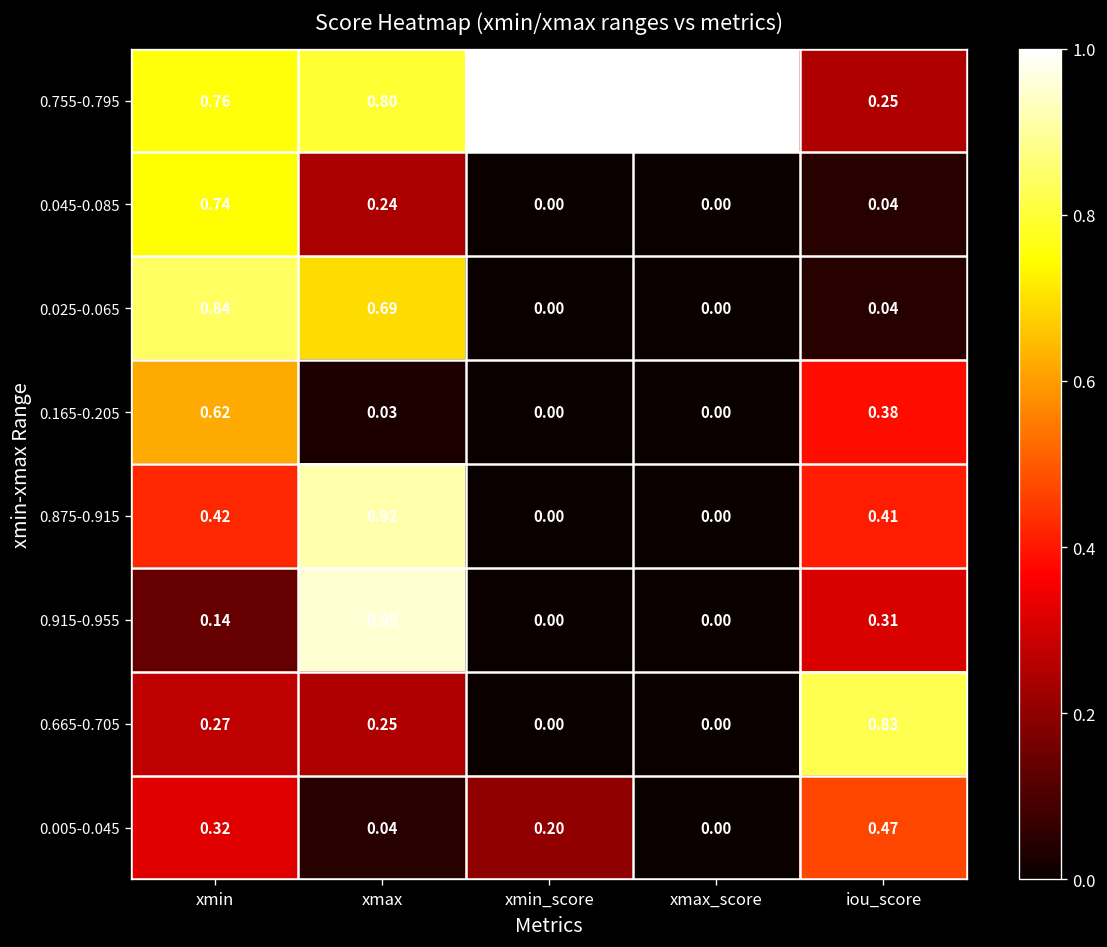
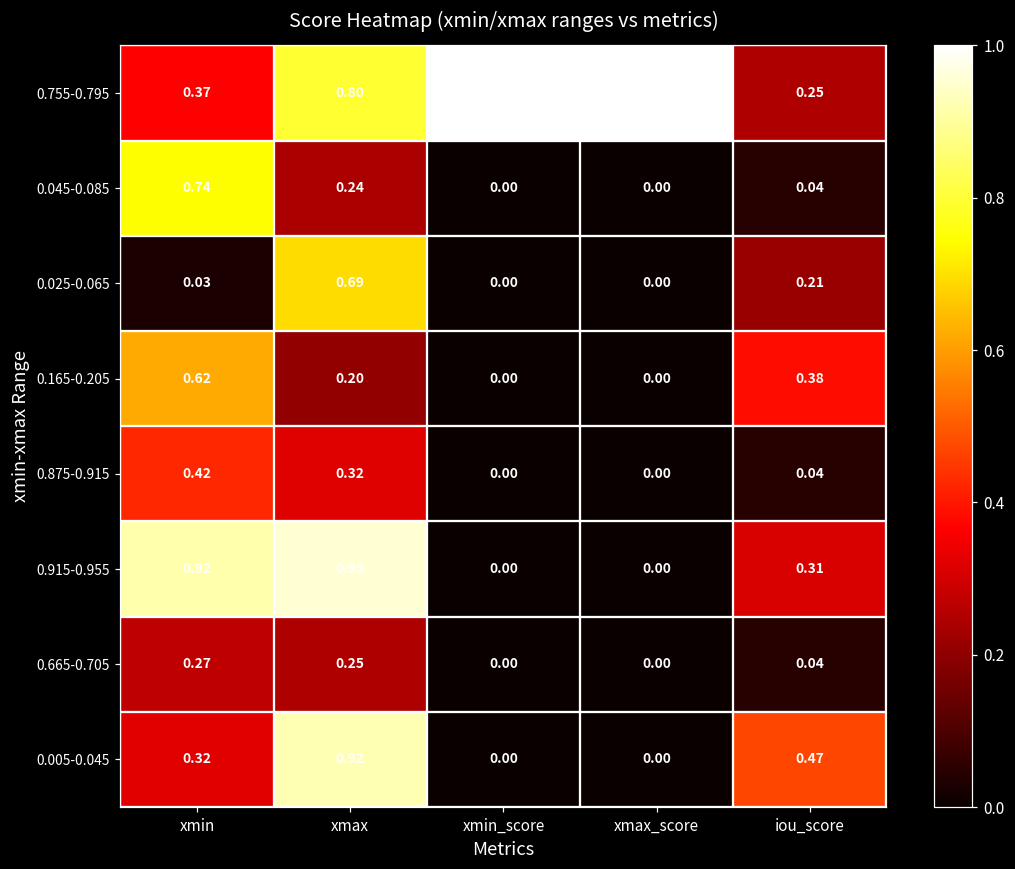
  {
    "0.755-0.795": {
-     "xmin": 0.76,
+     "xmin": 0.37,
      "xmax": 0.80,
      "iou_score": 0.25
    },
    "0.045-0.085": {
      "xmin": 0.74,
      "xmax": 0.24,
      "xmin_score": 0.00,
      "xmax_score": 0.00,
      "iou_score": 0.04
    },
    "0.025-0.065": {
-     "xmin": 0.84,
+     "xmin": 0.03,
      "xmax": 0.69,
      "xmin_score": 0.00,
      "xmax_score": 0.00,
-     "iou_score": 0.04
+     "iou_score": 0.21
    },
    "0.165-0.205": {
      "xmin": 0.62,
-     "xmax": 0.03,
+     "xmax": 0.20,
      "xmin_score": 0.00,
      "xmax_score": 0.00,
      "iou_score": 0.38
    },
    "0.875-0.915": {
      "xmin": 0.42,
-     "xmax": 0.92,
+     "xmax": 0.32,
      "xmin_score": 0.00,
      "xmax_score": 0.00,
-     "iou_score": 0.41
+     "iou_score": 0.04
    },
    "0.915-0.955": {
-     "xmin": 0.14,
+     "xmin": 0.92,
      "xmin_score": 0.00,
      "xmax_score": 0.00,
      "iou_score": 0.31
    },
    "0.665-0.705": {
      "xmin": 0.27,
      "xmax": 0.25,
      "xmin_score": 0.00,
      "xmax_score": 0.00,
-     "iou_score": 0.83
+     "iou_score": 0.04
    },
    "0.005-0.045": {
      "xmin": 0.32,
-     "xmax": 0.04,
-     "xmin_score": 0.20,
+     "xmax": 0.92,
+     "xmin_score": 0.00,
      "xmax_score": 0.00,
      "iou_score": 0.47
    }
  }
